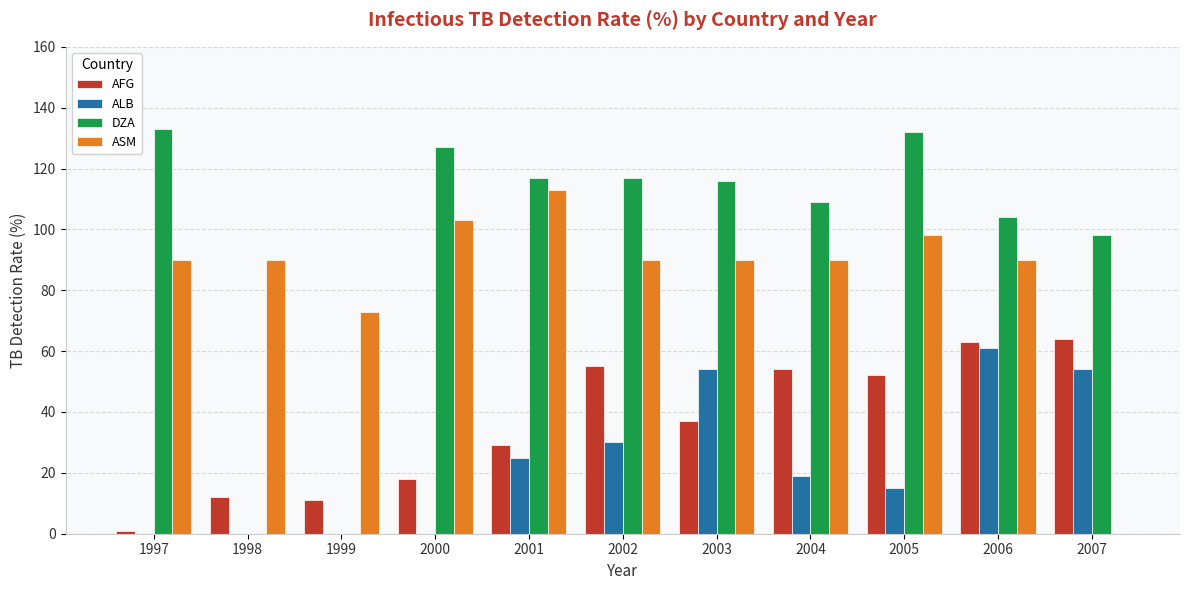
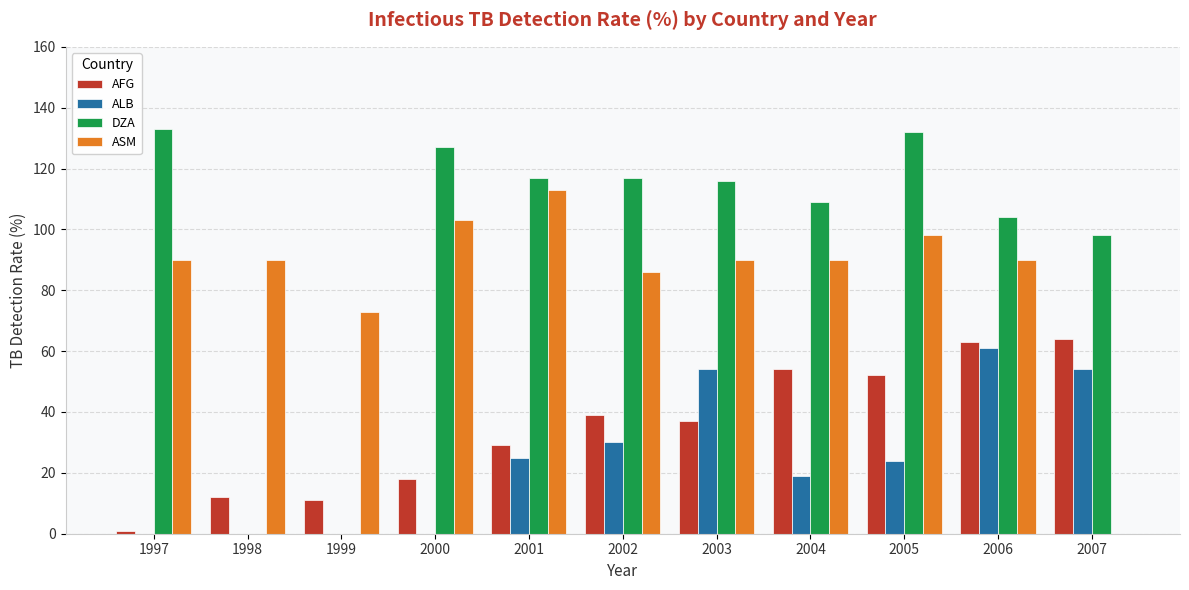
  {
    "AFG": {
      "1997": 1,
      "1998": 12,
      "1999": 11,
      "2000": 18,
      "2001": 29,
-     "2002": 55,
+     "2002": 39,
      "2003": 37,
      "2004": 54,
      "2005": 52,
      "2006": 63,
      "2007": 64
    },
    "ALB": {
      "1997": 0,
      "1998": 0,
      "1999": 0,
      "2000": 0,
      "2001": 25,
      "2002": 30,
      "2003": 54,
      "2004": 19,
-     "2005": 15,
+     "2005": 24,
      "2006": 61,
      "2007": 54
    },
    "DZA": {
      "1997": 133,
      "1998": 0,
      "1999": 0,
      "2000": 127,
      "2001": 117,
      "2002": 117,
      "2003": 116,
      "2004": 109,
      "2005": 132,
      "2006": 104,
      "2007": 98
    },
    "ASM": {
      "1997": 90,
      "1998": 90,
      "1999": 73,
      "2000": 103,
      "2001": 113,
-     "2002": 90,
+     "2002": 86,
      "2003": 90,
      "2004": 90,
      "2005": 98,
      "2006": 90,
      "2007": 0
    }
  }
